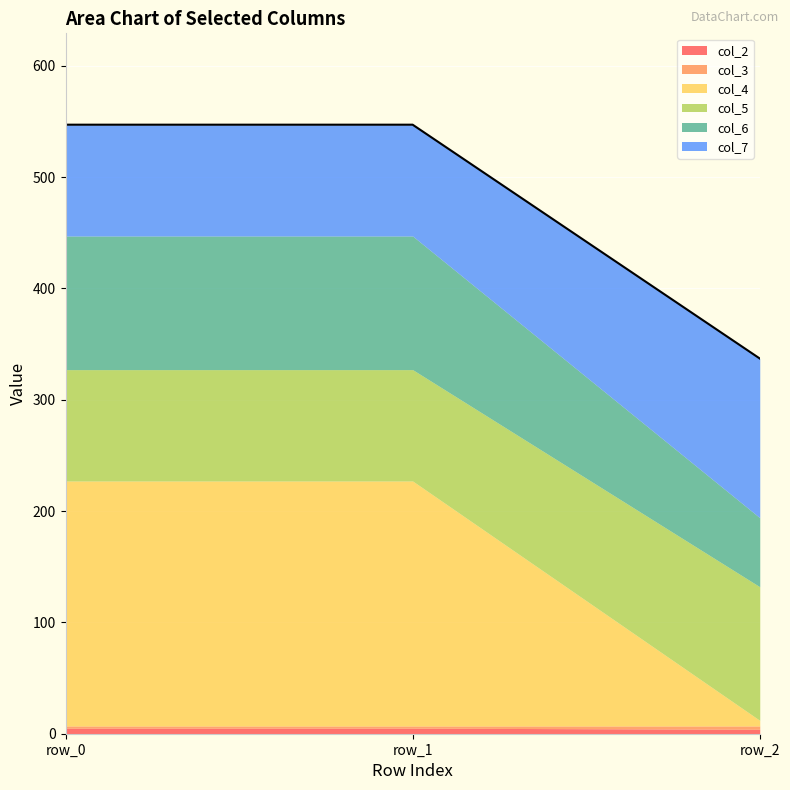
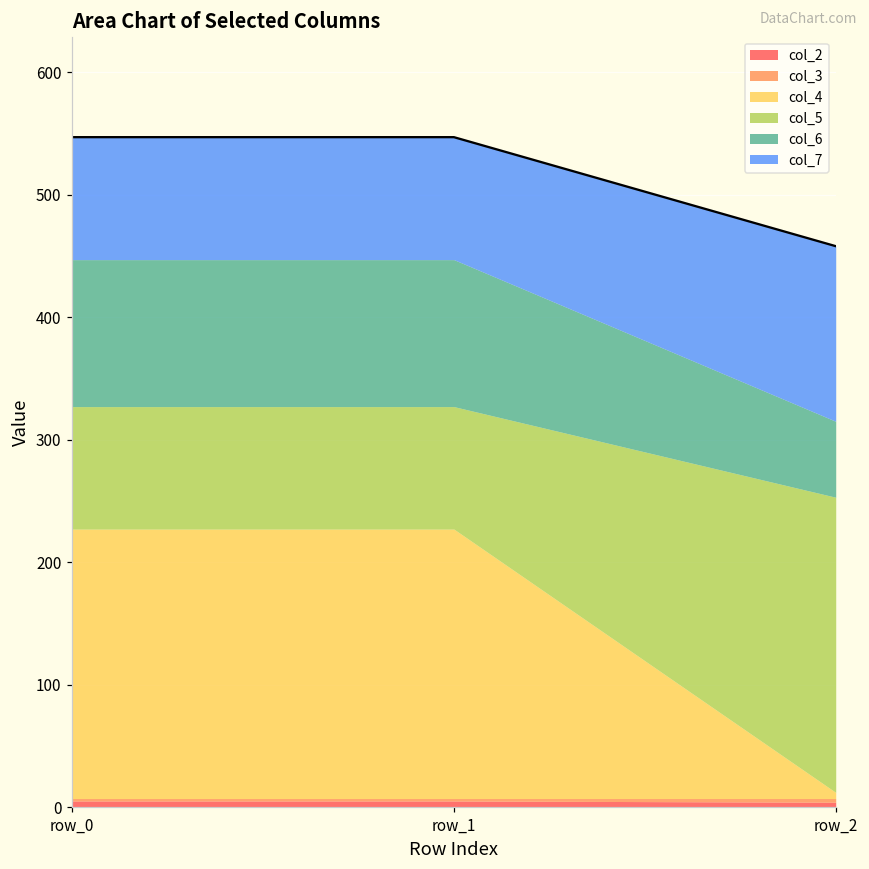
  {
    "col_2": {
      "row_2": 4
    },
    "col_3": {
      "row_2": 3
    },
    "col_4": {
      "row_0": 220,
      "row_1": 220,
      "row_2": 5
    },
    "col_5": {
      "row_0": 100,
      "row_1": 100,
-     "row_2": 120
+     "row_2": 241
    },
    "col_6": {
      "row_0": 120,
      "row_1": 120,
      "row_2": 62
    },
    "col_7": {
      "row_0": 100,
      "row_1": 100,
      "row_2": 143
    }
  }
